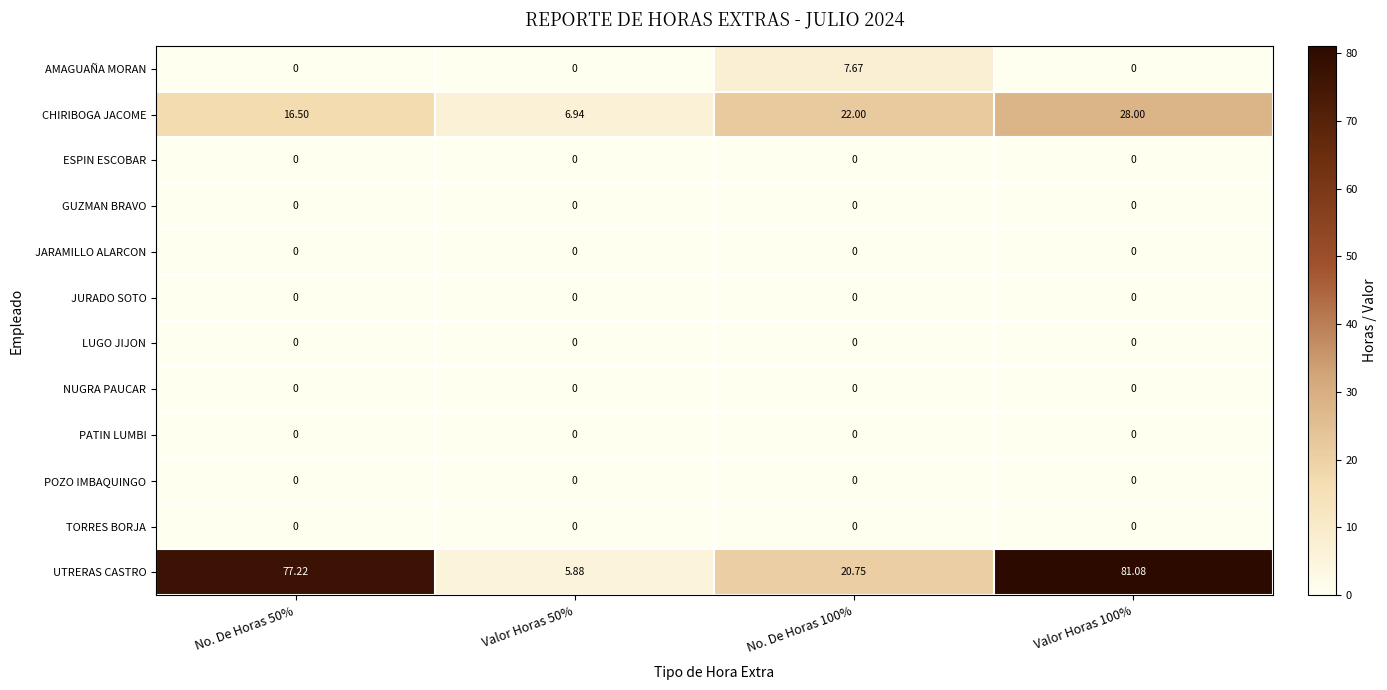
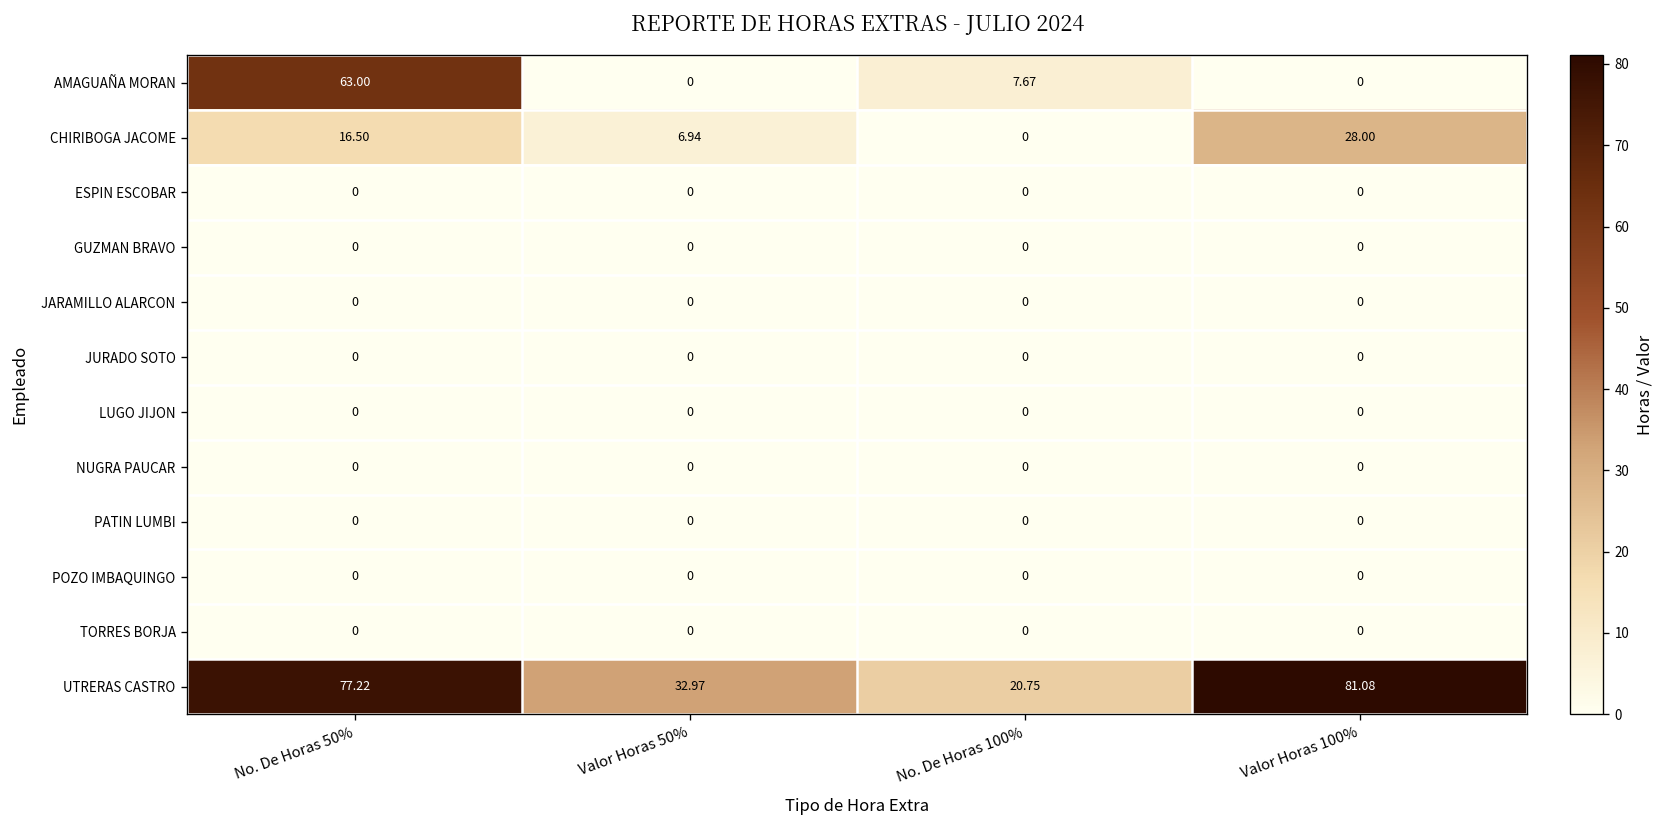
  {
    "AMAGUAÑA MORAN": {
-     "No. De Horas 50%": 0,
+     "No. De Horas 50%": 63.00,
      "Valor Horas 50%": 0,
      "No. De Horas 100%": 7.67,
      "Valor Horas 100%": 0
    },
    "CHIRIBOGA JACOME": {
      "No. De Horas 50%": 16.50,
      "Valor Horas 50%": 6.94,
-     "No. De Horas 100%": 22.00,
+     "No. De Horas 100%": 0,
      "Valor Horas 100%": 28.00
    },
    "ESPIN ESCOBAR": {
      "No. De Horas 50%": 0,
      "Valor Horas 50%": 0,
      "No. De Horas 100%": 0,
      "Valor Horas 100%": 0
    },
    "GUZMAN BRAVO": {
      "No. De Horas 50%": 0,
      "Valor Horas 50%": 0,
      "No. De Horas 100%": 0,
      "Valor Horas 100%": 0
    },
    "JARAMILLO ALARCON": {
      "No. De Horas 50%": 0,
      "Valor Horas 50%": 0,
      "No. De Horas 100%": 0,
      "Valor Horas 100%": 0
    },
    "JURADO SOTO": {
      "No. De Horas 50%": 0,
      "Valor Horas 50%": 0,
      "No. De Horas 100%": 0,
      "Valor Horas 100%": 0
    },
    "LUGO JIJON": {
      "No. De Horas 50%": 0,
      "Valor Horas 50%": 0,
      "No. De Horas 100%": 0,
      "Valor Horas 100%": 0
    },
    "NUGRA PAUCAR": {
      "No. De Horas 50%": 0,
      "Valor Horas 50%": 0,
      "No. De Horas 100%": 0,
      "Valor Horas 100%": 0
    },
    "PATIN LUMBI": {
      "No. De Horas 50%": 0,
      "Valor Horas 50%": 0,
      "No. De Horas 100%": 0,
      "Valor Horas 100%": 0
    },
    "POZO IMBAQUINGO": {
      "No. De Horas 50%": 0,
      "Valor Horas 50%": 0,
      "No. De Horas 100%": 0,
      "Valor Horas 100%": 0
    },
    "TORRES BORJA": {
      "No. De Horas 50%": 0,
      "Valor Horas 50%": 0,
      "No. De Horas 100%": 0,
      "Valor Horas 100%": 0
    },
    "UTRERAS CASTRO": {
      "No. De Horas 50%": 77.22,
-     "Valor Horas 50%": 5.88,
+     "Valor Horas 50%": 32.97,
      "No. De Horas 100%": 20.75,
      "Valor Horas 100%": 81.08
    }
  }
